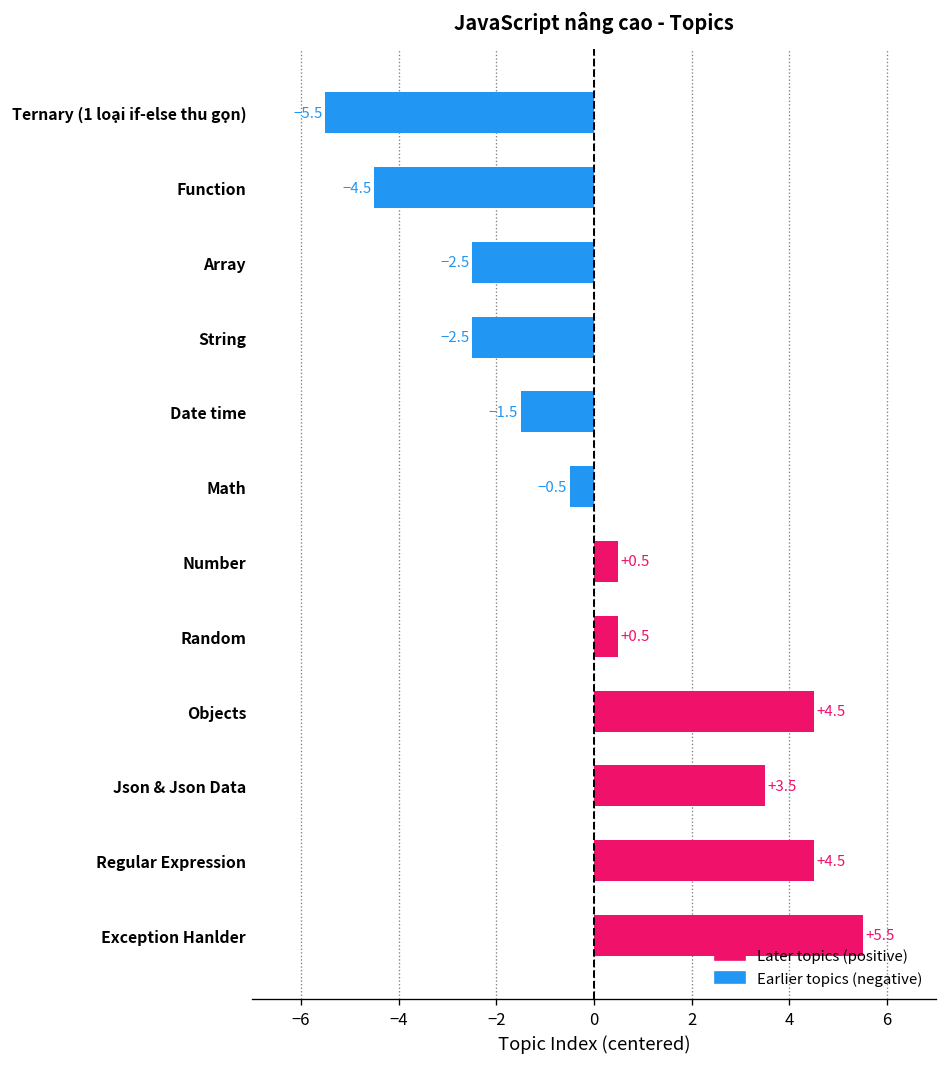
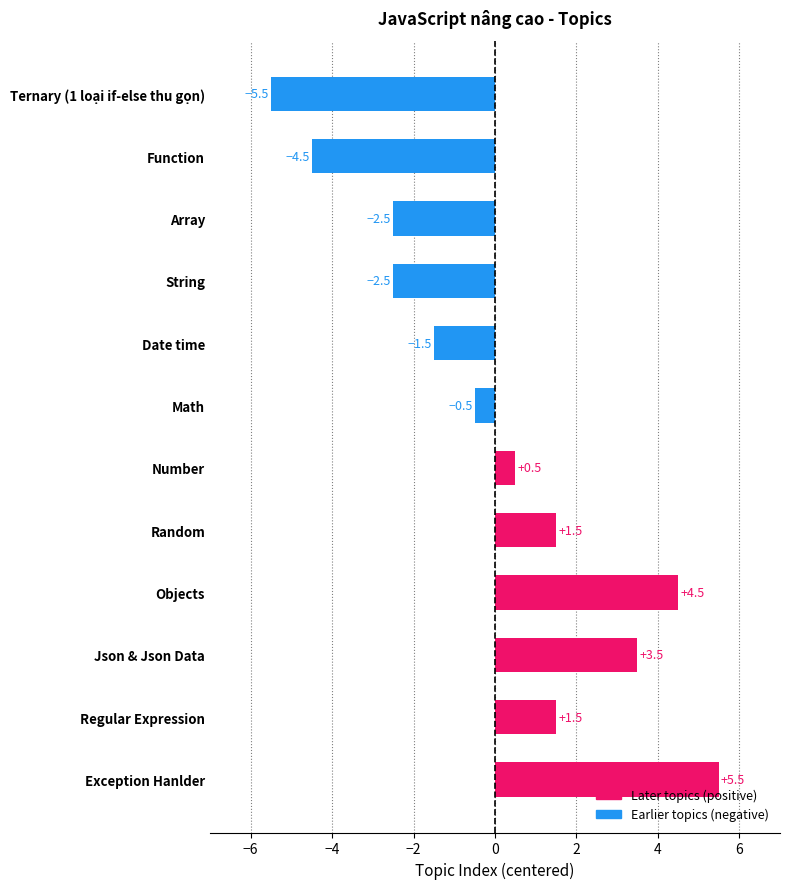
  {
    "Ternary (1 loại if-else thu gọn)": "-5.5",
    "Function": "-4.5",
    "Array": "-2.5",
    "String": "-2.5",
    "Date time": "-1.5",
    "Math": "-0.5",
    "Number": "+0.5",
-   "Random": "+0.5",
+   "Random": "+1.5",
    "Objects": "+4.5",
    "Json & Json Data": "+3.5",
-   "Regular Expression": "+4.5",
+   "Regular Expression": "+1.5",
    "Exception Hanlder": "+5.5"
  }
